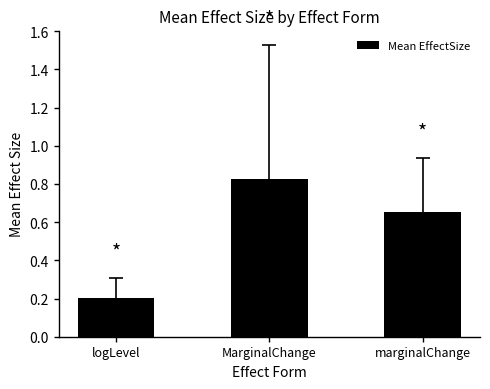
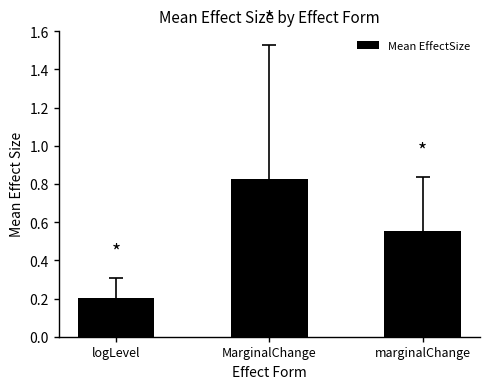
  {
    "Mean EffectSize": {
      "logLevel": 0.20,
      "MarginalChange": 0.83,
-     "marginalChange": 0.65
+     "marginalChange": 0.55
    }
  }
